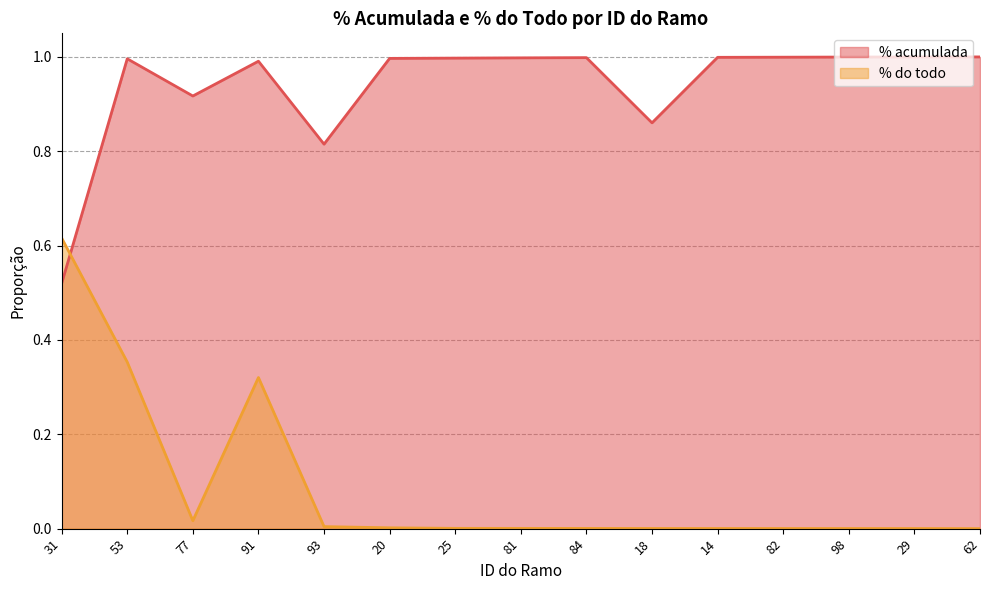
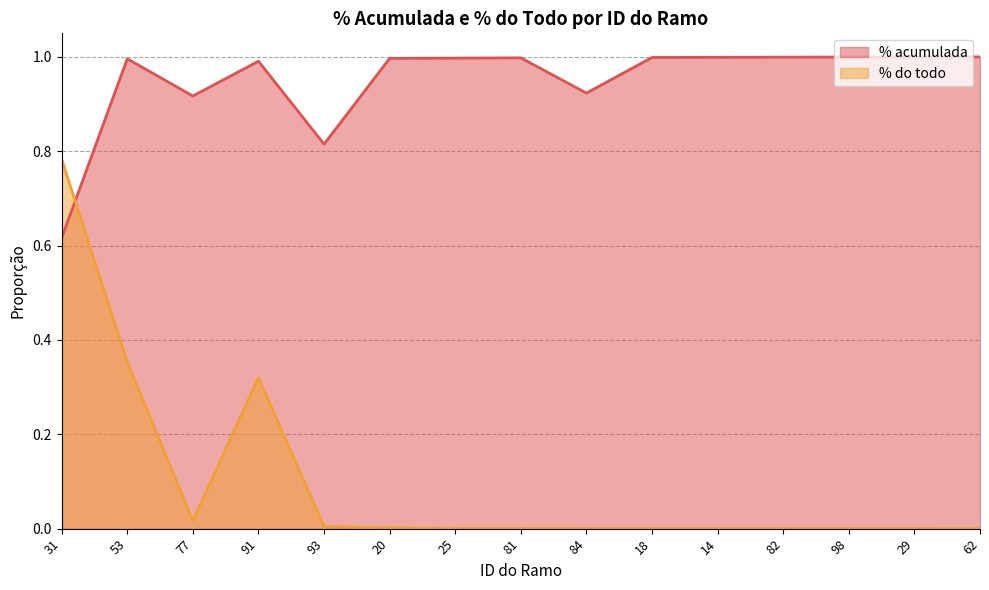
  {
    "% acumulada": {
-     "31": 0.52,
+     "31": 0.62,
      "53": 1.00,
      "77": 0.92,
      "91": 0.99,
      "93": 0.82,
      "20": 1.00,
      "25": 1.00,
      "81": 1.00,
-     "84": 1.00,
-     "18": 0.86,
+     "84": 0.92,
+     "18": 1.00,
      "14": 1.00,
      "82": 1.00,
      "62": 1.00
    },
    "% do todo": {
-     "31": 0.62,
+     "31": 0.78,
      "53": 0.35,
      "77": 0.02,
      "91": 0.32,
      "93": 0.00,
      "20": 0.00,
      "25": 0.00,
      "81": 0.00,
      "84": 0.00,
      "18": 0.00,
      "14": 0.00,
      "82": 0.00,
      "98": 0.00,
      "29": 0.00,
      "62": 0.00
    }
  }
